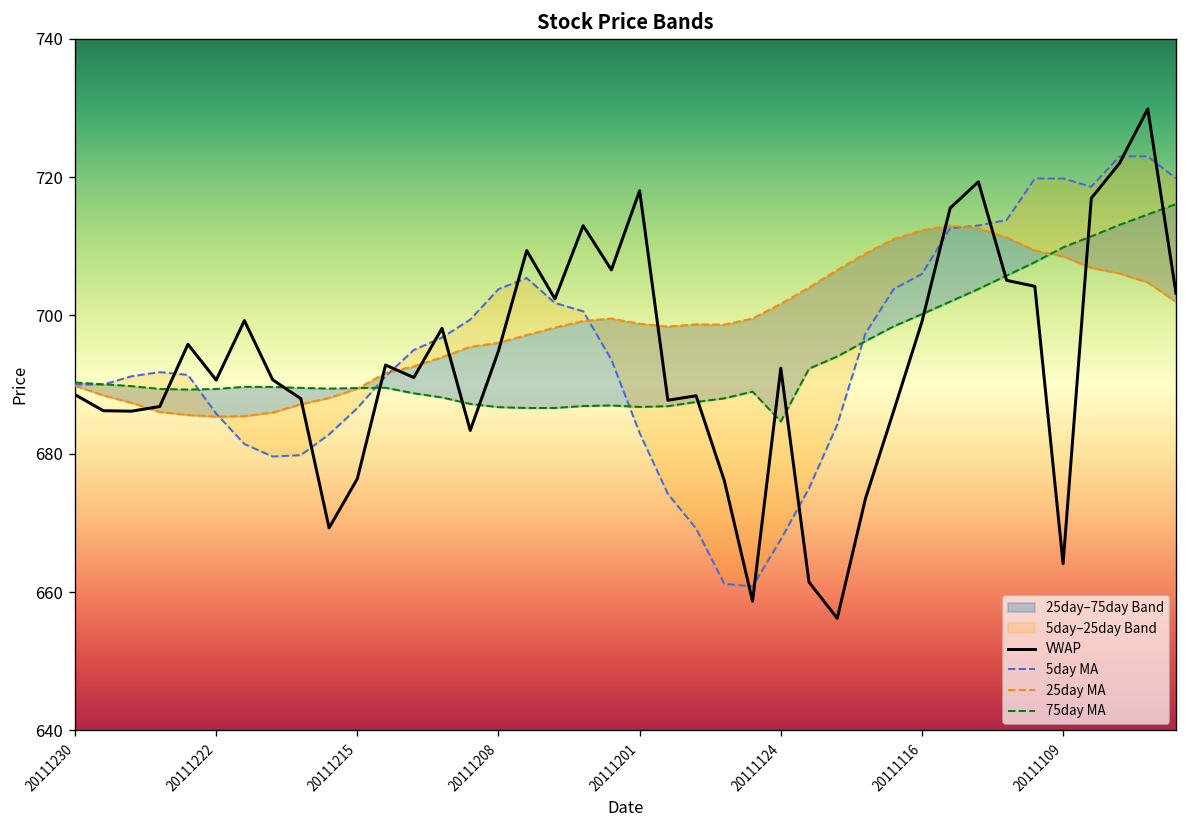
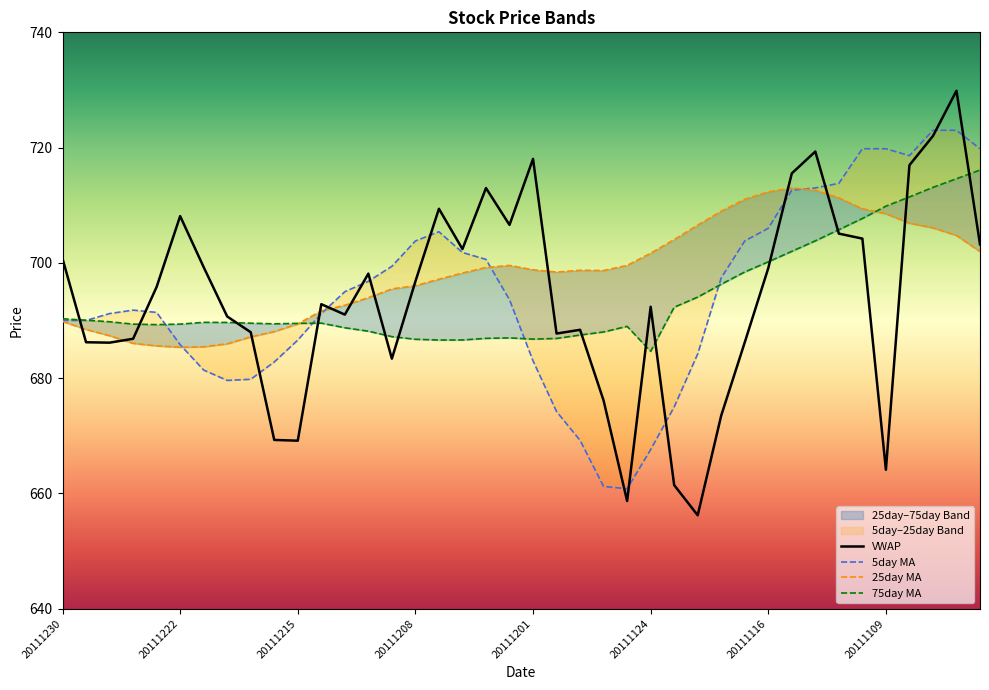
  {
    "VWAP": {
-     "20111230": 689,
-     "20111222": 691,
-     "20111215": 676,
-     "20111208": 695,
+     "20111230": 701,
+     "20111222": 708,
+     "20111215": 669,
+     "20111208": 697,
      "20111201": 718,
      "20111124": 692,
      "20111116": 699,
      "20111109": 664
    },
    "75day MA": {
      "20111208": 687,
      "20111201": 687,
      "20111124": 685,
      "20111116": 700
    }
  }
